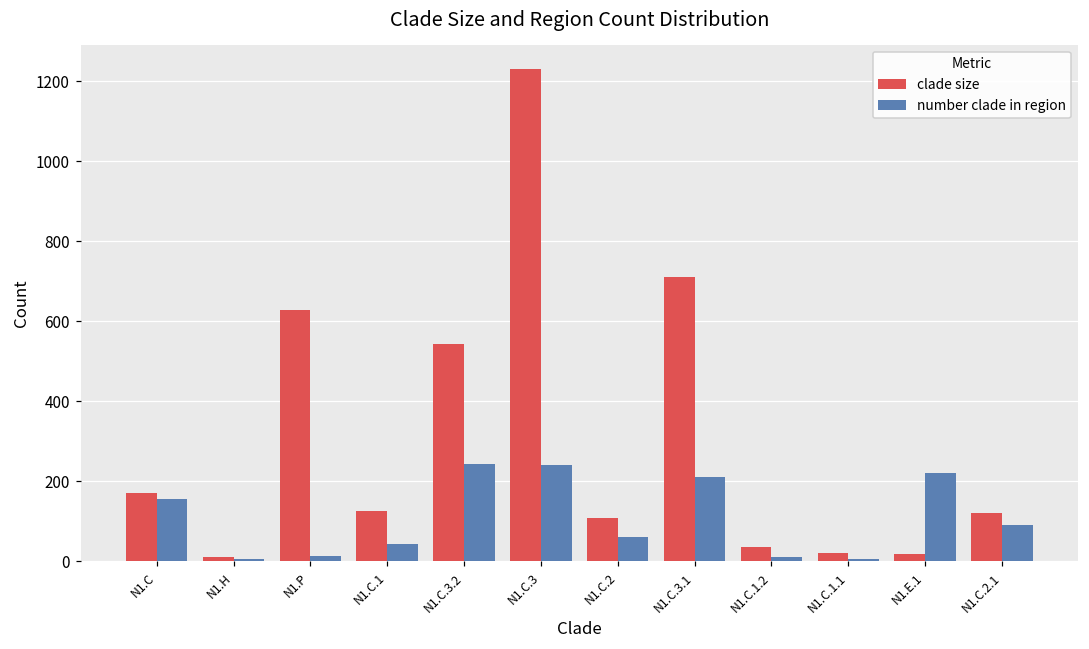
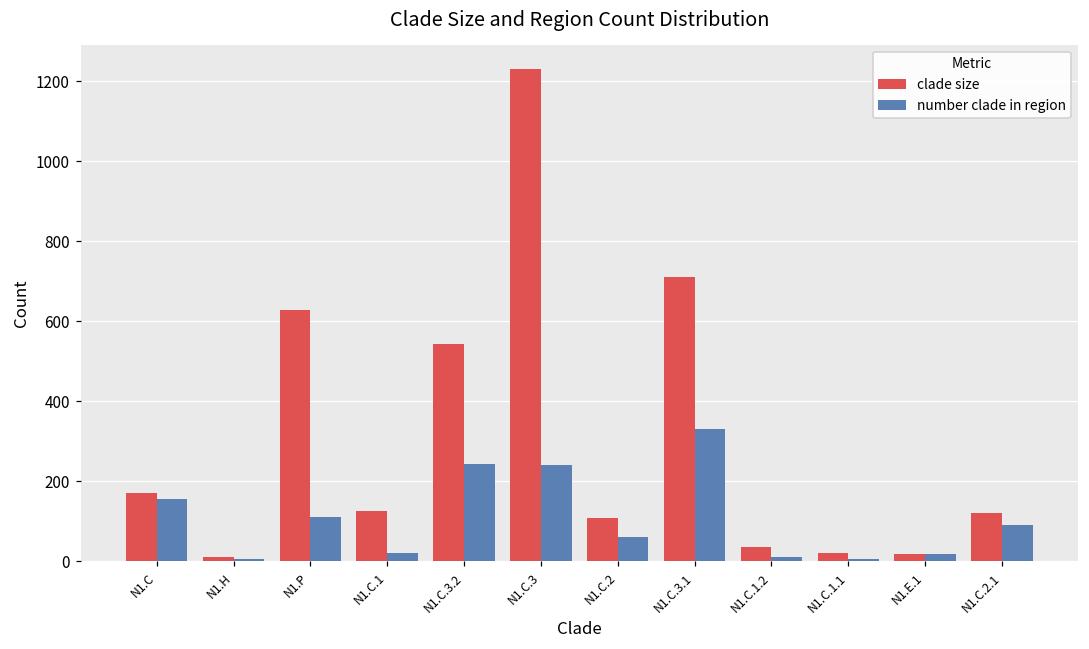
  {
    "clade size": {
      "N1.C": 170,
      "N1.H": 10,
      "N1.P": 630,
      "N1.C.1": 130,
      "N1.C.3.2": 540,
      "N1.C.3": 1230,
      "N1.C.2": 110,
      "N1.C.3.1": 710,
      "N1.C.1.2": 40,
      "N1.C.1.1": 20,
      "N1.E.1": 20,
      "N1.C.2.1": 120
    },
    "number clade in region": {
      "N1.C": 160,
-     "N1.P": 10,
-     "N1.C.1": 40,
+     "N1.P": 110,
+     "N1.C.1": 20,
      "N1.C.3.2": 240,
      "N1.C.3": 240,
      "N1.C.2": 60,
-     "N1.C.3.1": 210,
+     "N1.C.3.1": 330,
      "N1.C.1.2": 10,
-     "N1.E.1": 220,
+     "N1.E.1": 20,
      "N1.C.2.1": 90
    }
  }
